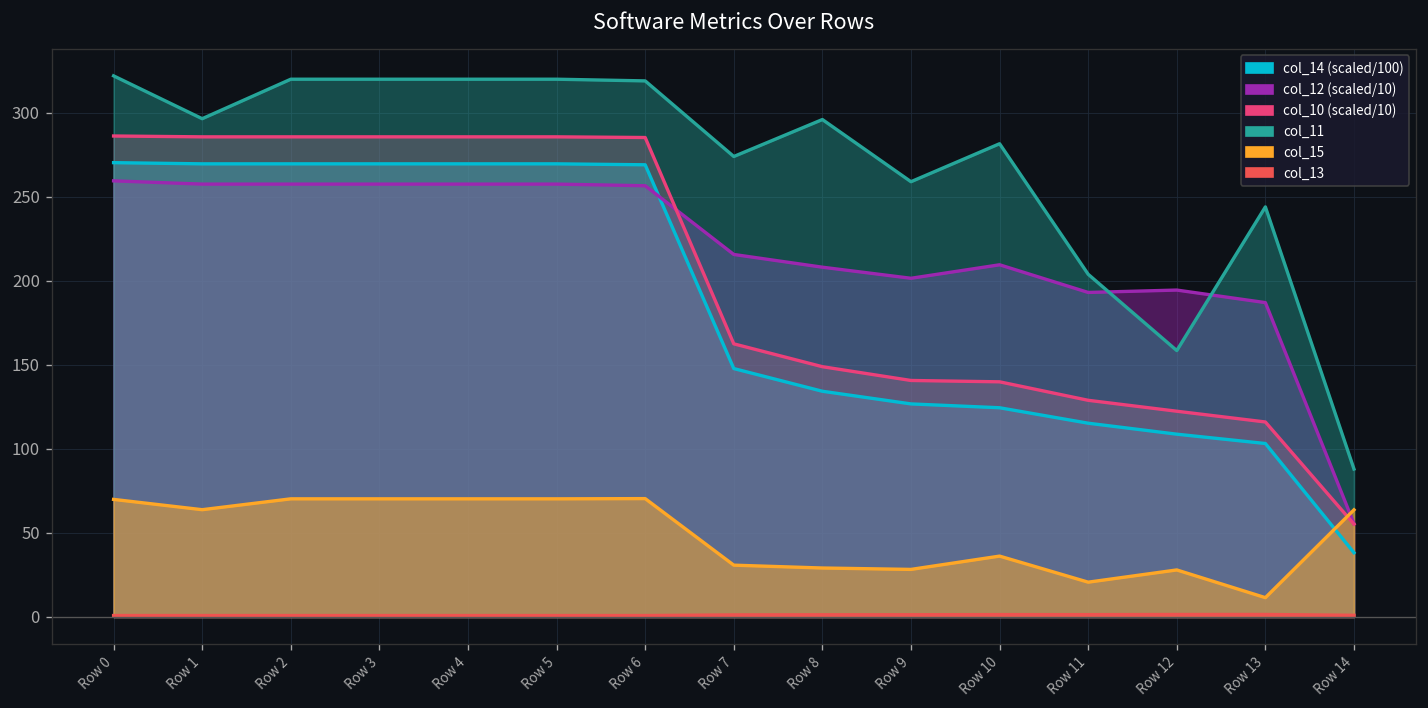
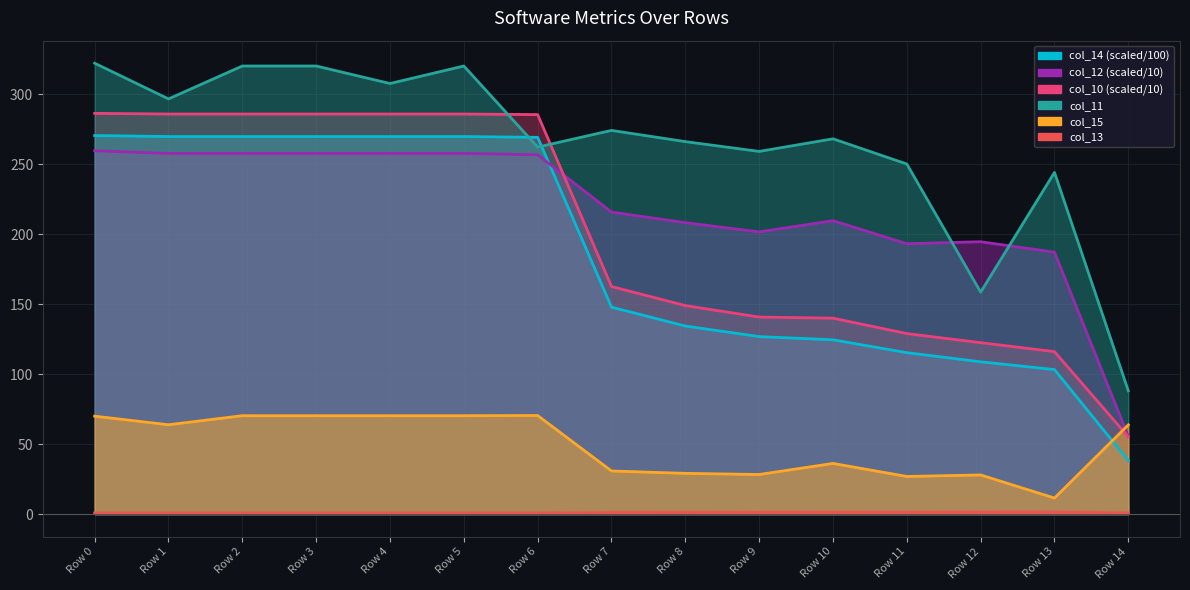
  {
    "col_11": {
      "Row 0": 322,
      "Row 1": 297,
      "Row 2": 320,
      "Row 3": 320,
-     "Row 4": 320,
+     "Row 4": 308,
      "Row 5": 320,
-     "Row 6": 319,
+     "Row 6": 262,
      "Row 7": 274,
-     "Row 8": 296,
+     "Row 8": 266,
      "Row 9": 259,
-     "Row 10": 282,
-     "Row 11": 204,
+     "Row 10": 268,
+     "Row 11": 250,
      "Row 12": 159,
      "Row 13": 244,
      "Row 14": 88
    },
    "col_15": {
      "Row 0": 70,
      "Row 1": 64,
      "Row 2": 70,
      "Row 3": 70,
      "Row 4": 70,
      "Row 5": 70,
      "Row 6": 70,
      "Row 7": 31,
      "Row 8": 29,
      "Row 9": 28,
      "Row 10": 36,
-     "Row 11": 21,
+     "Row 11": 27,
      "Row 12": 28,
      "Row 13": 11,
      "Row 14": 64
    }
  }
